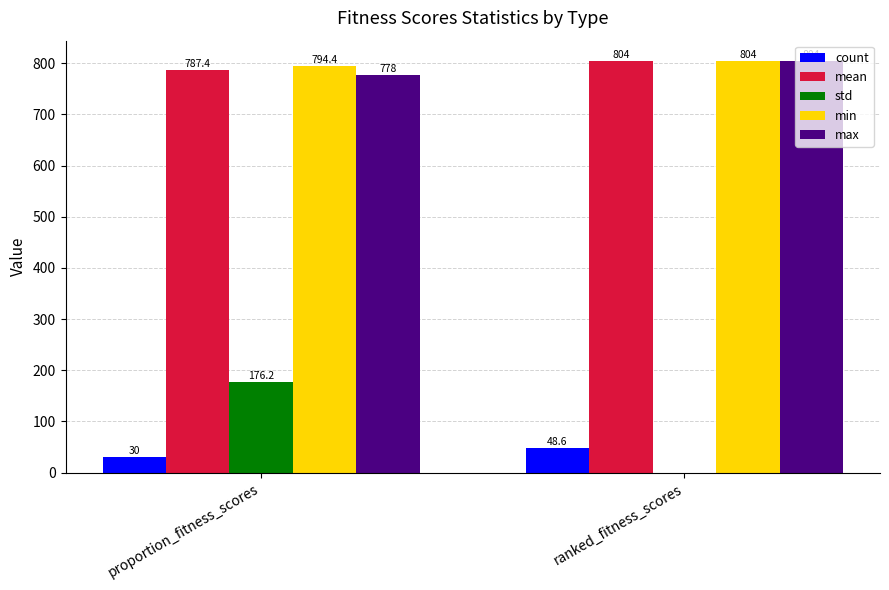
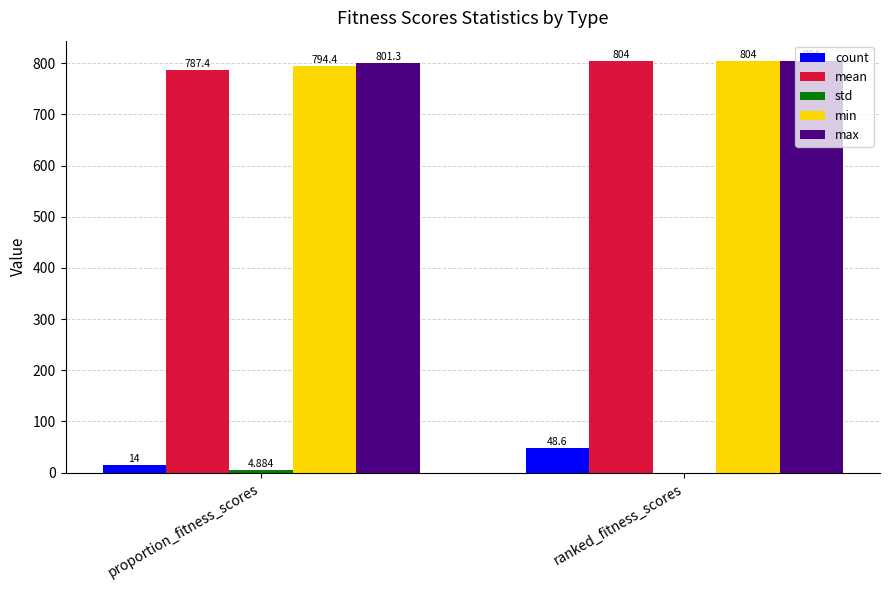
  {
    "count": {
-     "proportion_fitness_scores": 30,
+     "proportion_fitness_scores": 14,
      "ranked_fitness_scores": 48.6
    },
    "mean": {
      "proportion_fitness_scores": 787.4,
      "ranked_fitness_scores": 804
    },
    "std": {
-     "proportion_fitness_scores": 176.2
+     "proportion_fitness_scores": 4.884
    },
    "min": {
      "proportion_fitness_scores": 794.4,
      "ranked_fitness_scores": 804
    },
    "max": {
-     "proportion_fitness_scores": 778
+     "proportion_fitness_scores": 801.3
    }
  }
